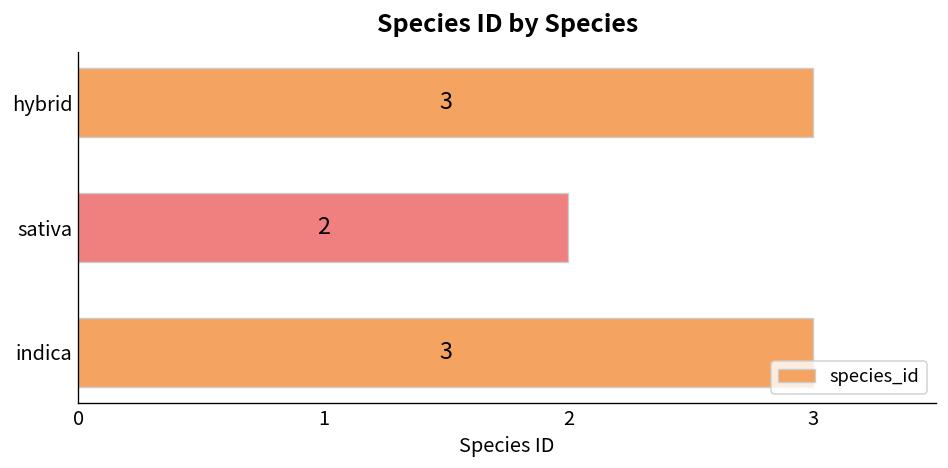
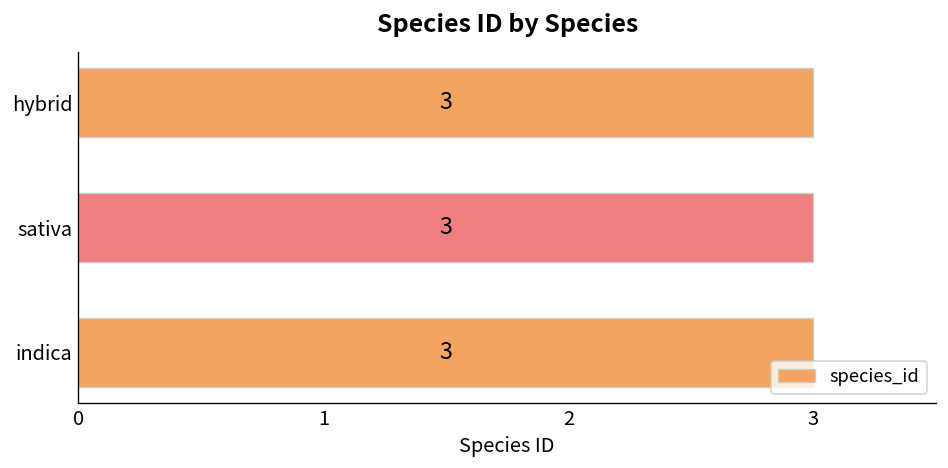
  {
    "hybrid": 3,
-   "sativa": 2,
+   "sativa": 3,
    "indica": 3
  }
